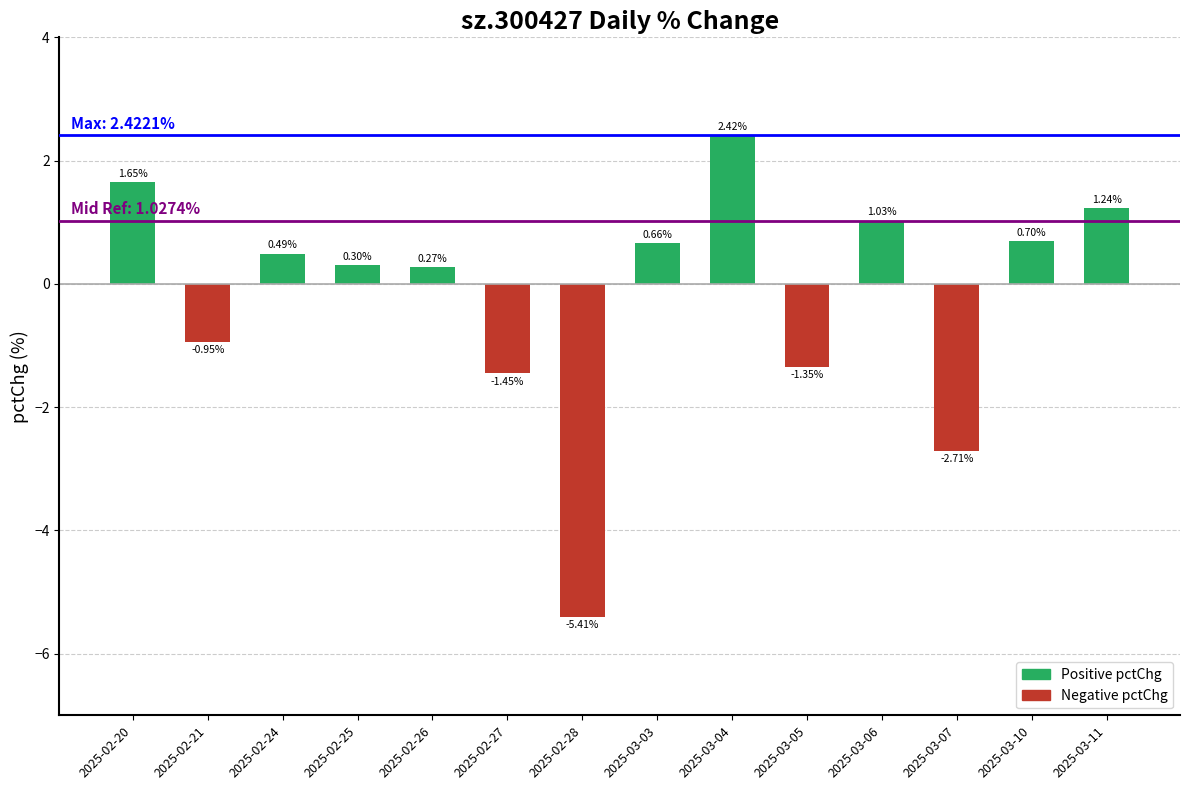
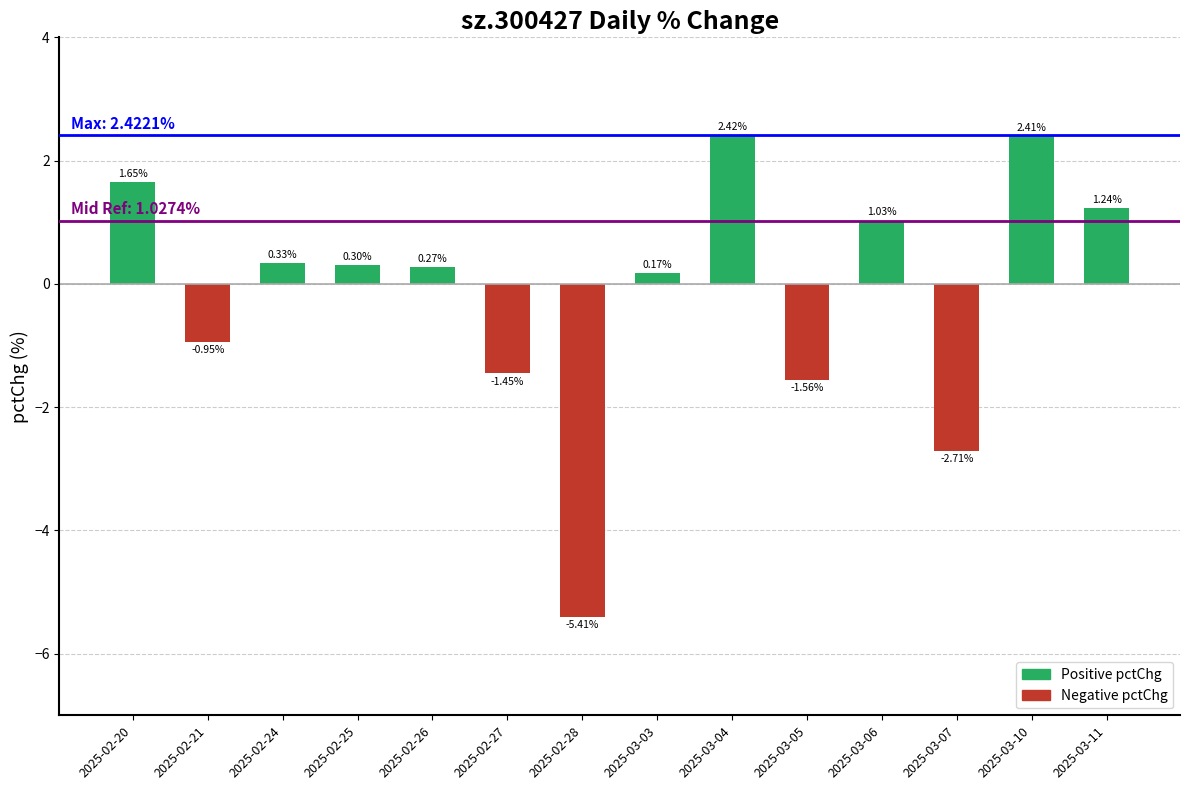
  {
    "2025-02-20": "1.65%",
    "2025-02-21": "-0.95%",
-   "2025-02-24": "0.49%",
+   "2025-02-24": "0.33%",
    "2025-02-25": "0.30%",
    "2025-02-26": "0.27%",
    "2025-02-27": "-1.45%",
    "2025-02-28": "-5.41%",
-   "2025-03-03": "0.66%",
+   "2025-03-03": "0.17%",
    "2025-03-04": "2.42%",
-   "2025-03-05": "-1.35%",
+   "2025-03-05": "-1.56%",
    "2025-03-06": "1.03%",
    "2025-03-07": "-2.71%",
-   "2025-03-10": "0.70%",
+   "2025-03-10": "2.41%",
    "2025-03-11": "1.24%"
  }
